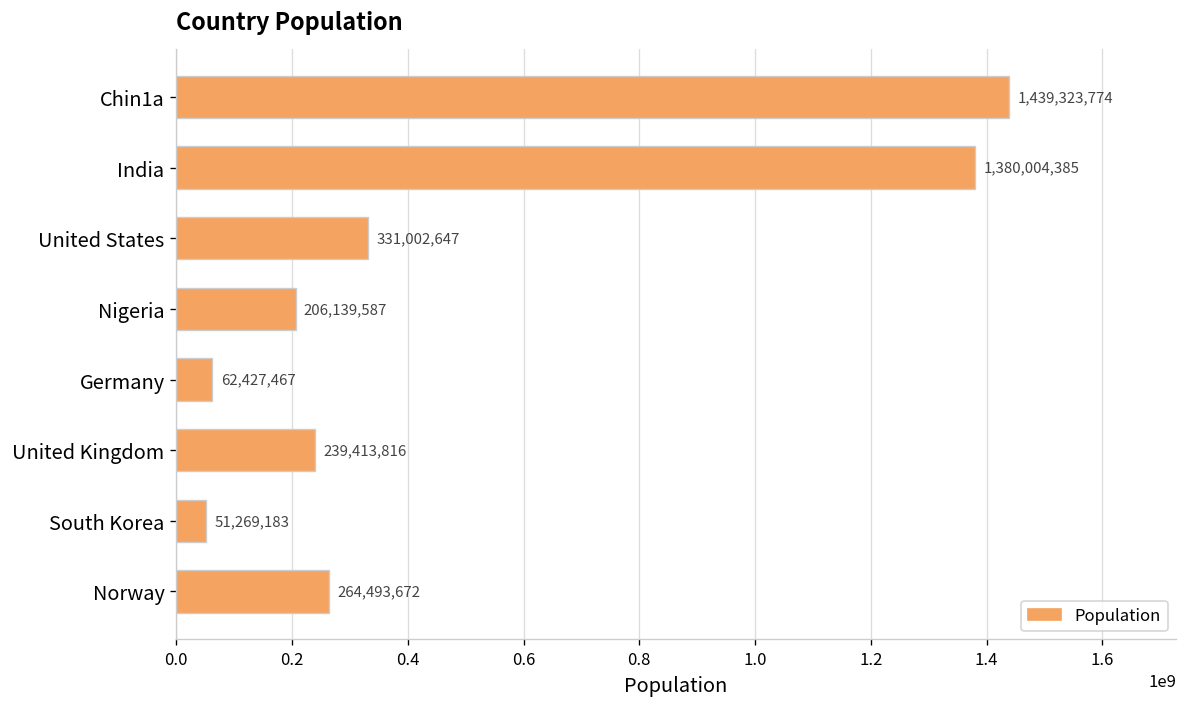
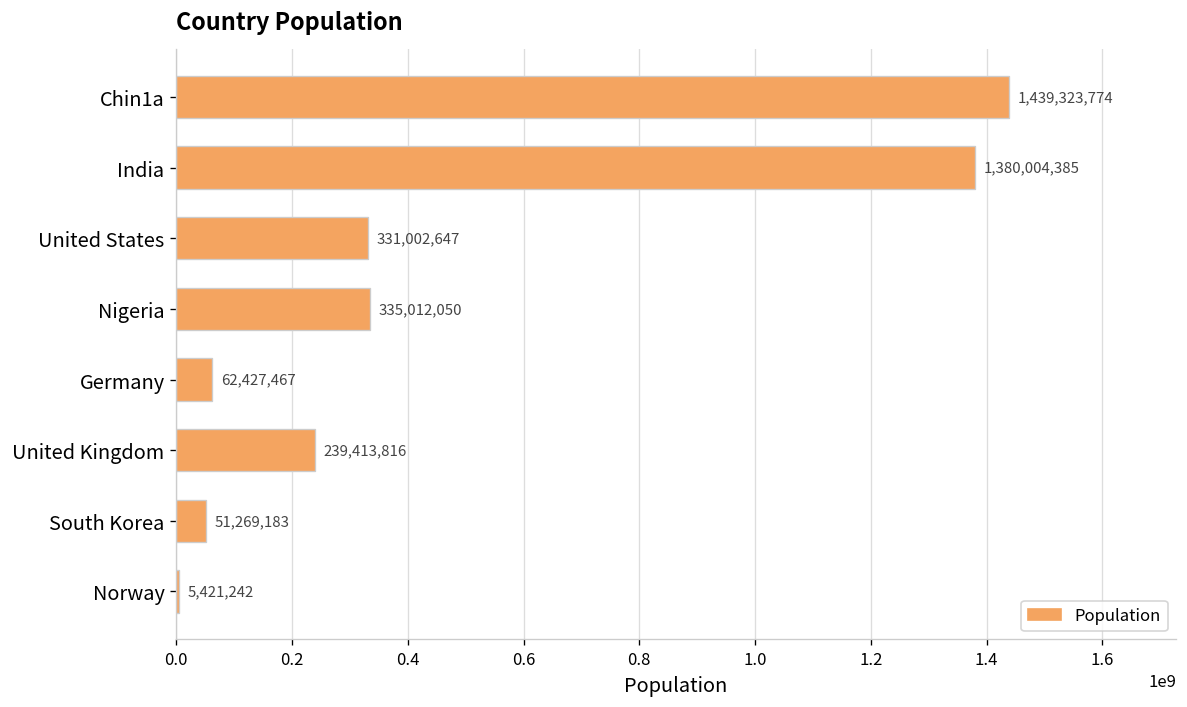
  {
    "Chin1a": "1,439,323,774",
    "India": "1,380,004,385",
    "United States": "331,002,647",
-   "Nigeria": "206,139,587",
+   "Nigeria": "335,012,050",
    "Germany": "62,427,467",
    "United Kingdom": "239,413,816",
    "South Korea": "51,269,183",
-   "Norway": "264,493,672"
+   "Norway": "5,421,242"
  }
